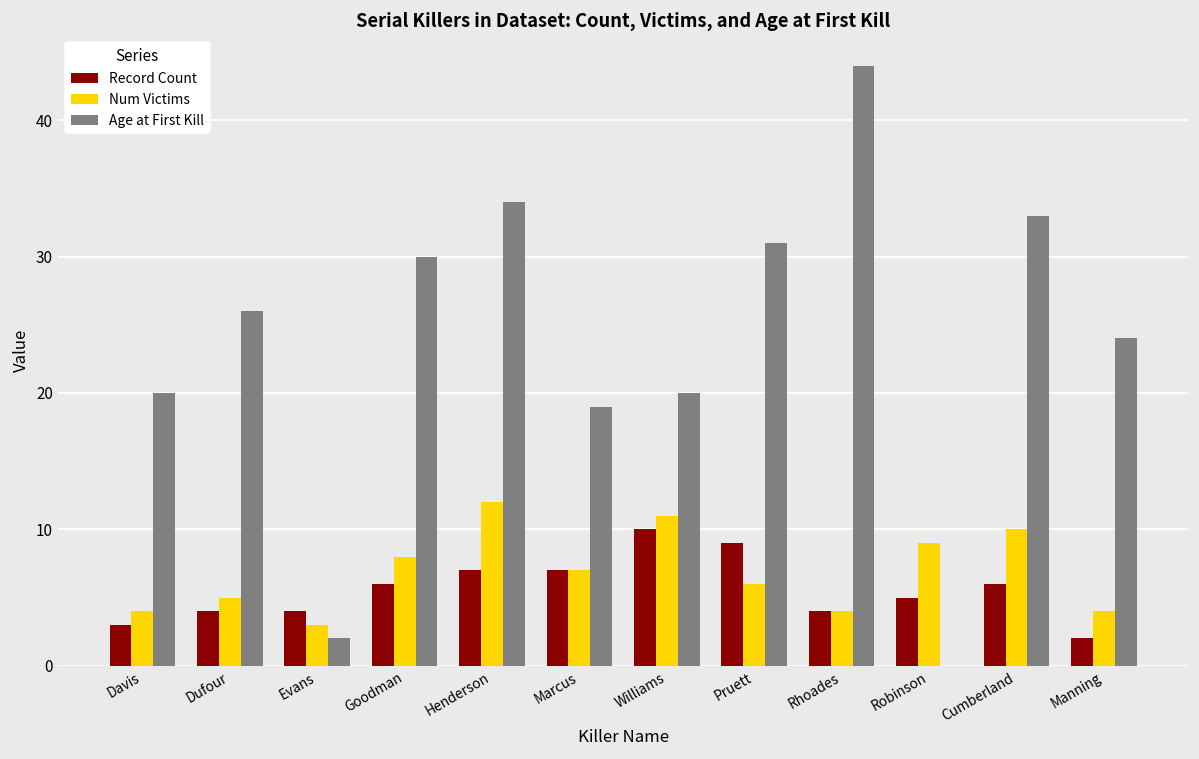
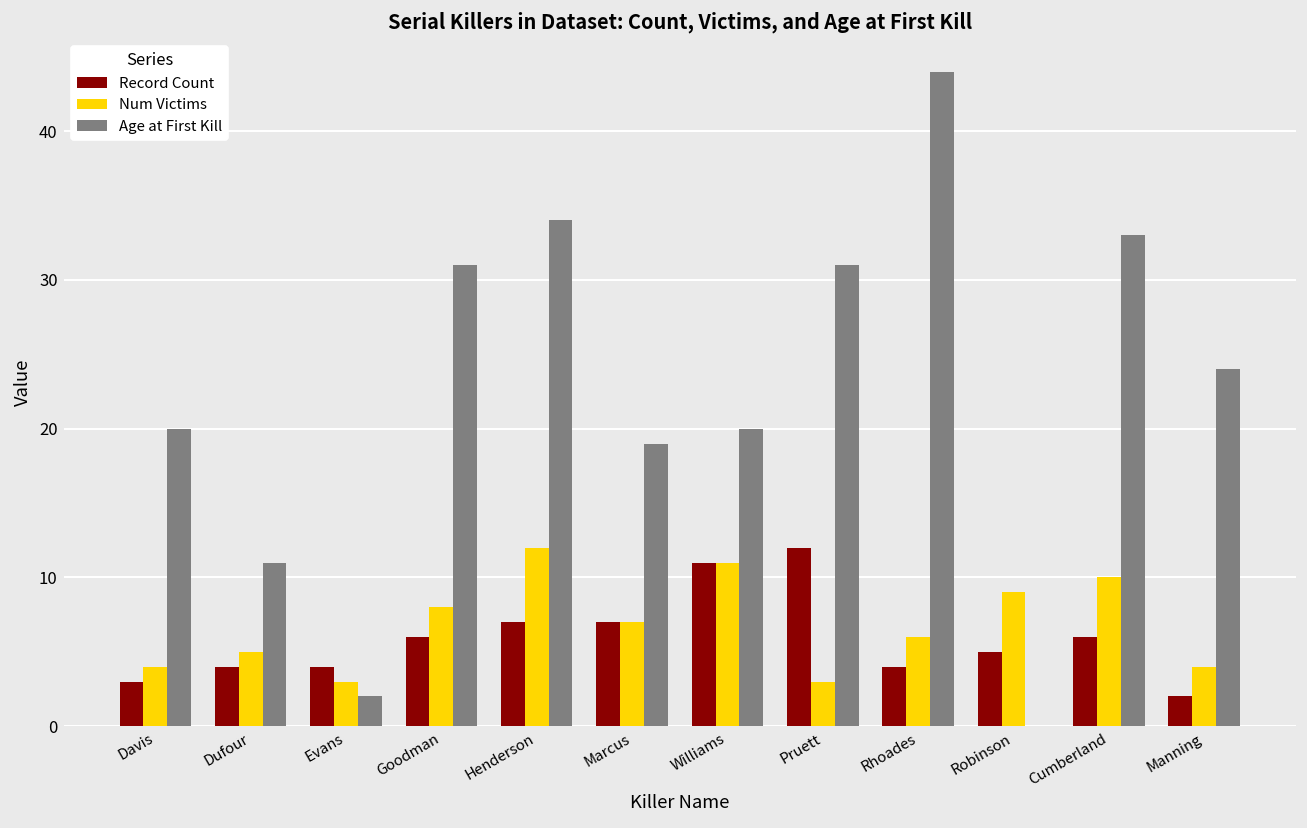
  {
    "Record Count": {
      "Davis": 3,
      "Dufour": 4,
      "Evans": 4,
      "Goodman": 6,
      "Henderson": 7,
      "Marcus": 7,
-     "Williams": 10,
-     "Pruett": 9,
+     "Williams": 11,
+     "Pruett": 12,
      "Rhoades": 4,
      "Robinson": 5,
      "Cumberland": 6,
      "Manning": 2
    },
    "Num Victims": {
      "Davis": 4,
      "Dufour": 5,
      "Evans": 3,
      "Goodman": 8,
      "Henderson": 12,
      "Marcus": 7,
      "Williams": 11,
-     "Pruett": 6,
-     "Rhoades": 4,
+     "Pruett": 3,
+     "Rhoades": 6,
      "Robinson": 9,
      "Cumberland": 10,
      "Manning": 4
    },
    "Age at First Kill": {
      "Davis": 20,
-     "Dufour": 26,
+     "Dufour": 11,
      "Evans": 2,
-     "Goodman": 30,
+     "Goodman": 31,
      "Henderson": 34,
      "Marcus": 19,
      "Williams": 20,
      "Pruett": 31,
      "Rhoades": 44,
      "Robinson": 0,
      "Cumberland": 33,
      "Manning": 24
    }
  }
